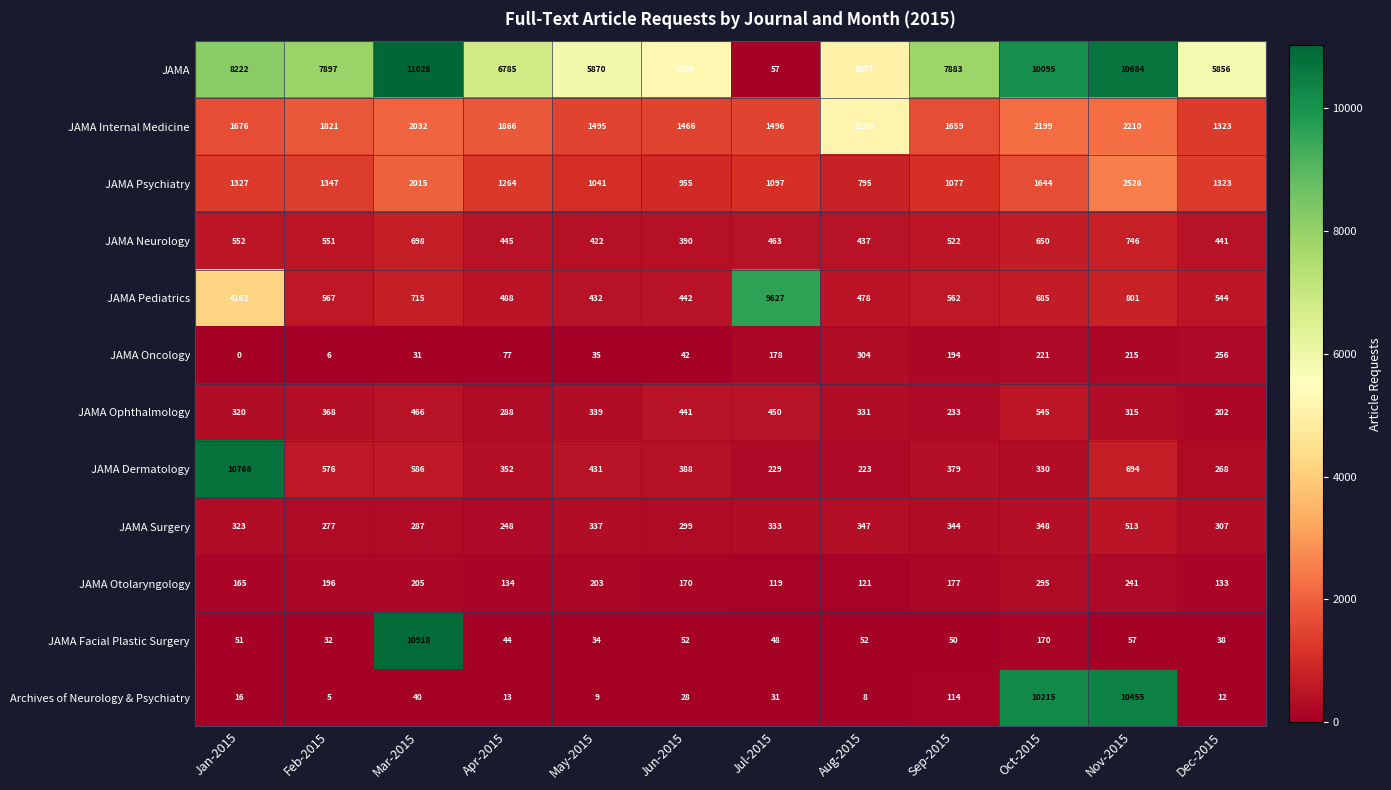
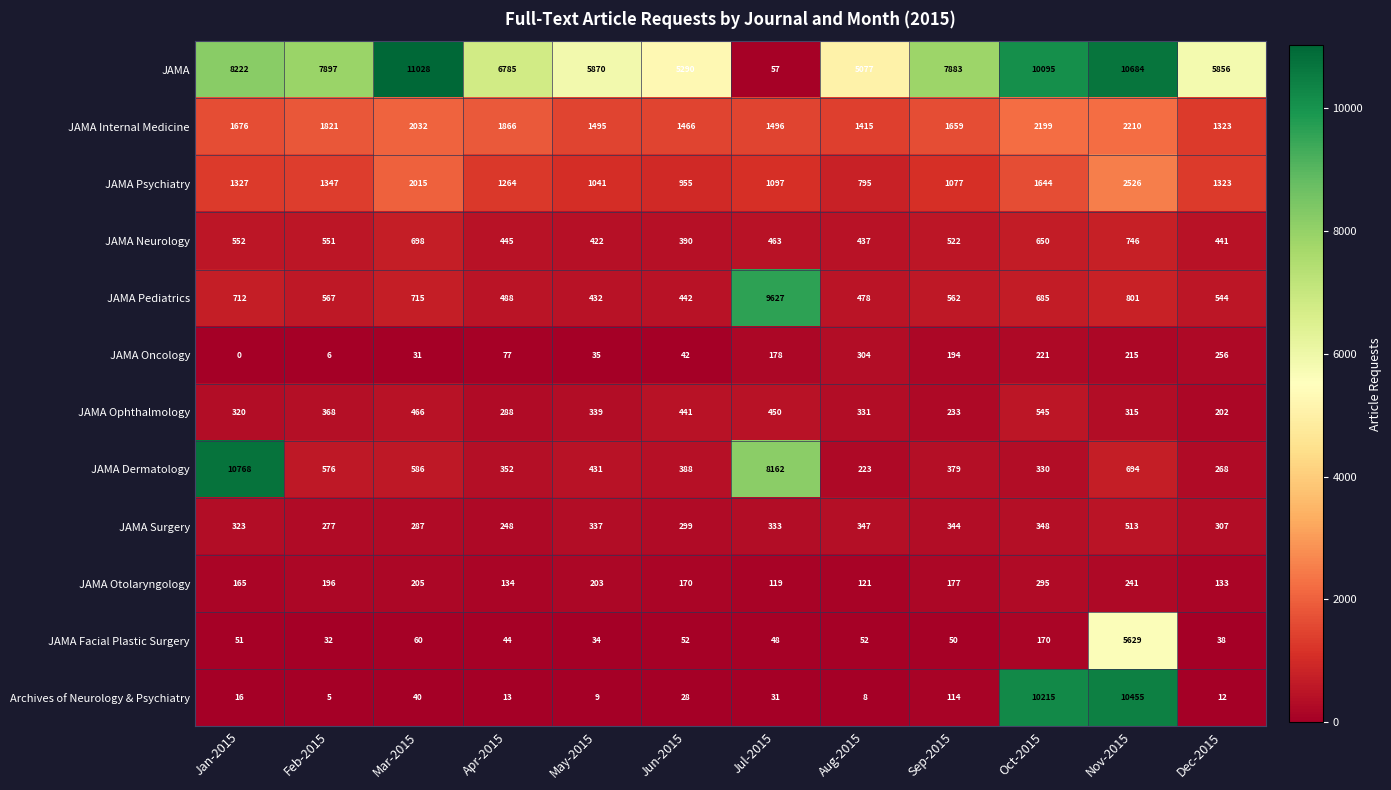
  {
    "JAMA": {
      "Jan-2015": 8222,
      "Feb-2015": 7897,
      "Mar-2015": 11028,
      "Apr-2015": 6785,
      "May-2015": 5870,
      "Jun-2015": 5290,
      "Jul-2015": 57,
      "Aug-2015": 5077,
      "Sep-2015": 7883,
      "Oct-2015": 10095,
      "Nov-2015": 10684,
      "Dec-2015": 5856
    },
    "JAMA Internal Medicine": {
      "Jan-2015": 1676,
      "Feb-2015": 1821,
      "Mar-2015": 2032,
      "Apr-2015": 1866,
      "May-2015": 1495,
      "Jun-2015": 1466,
      "Jul-2015": 1496,
-     "Aug-2015": 5169,
+     "Aug-2015": 1415,
      "Sep-2015": 1659,
      "Oct-2015": 2199,
      "Nov-2015": 2210,
      "Dec-2015": 1323
    },
    "JAMA Psychiatry": {
      "Jan-2015": 1327,
      "Feb-2015": 1347,
      "Mar-2015": 2015,
      "Apr-2015": 1264,
      "May-2015": 1041,
      "Jun-2015": 955,
      "Jul-2015": 1097,
      "Aug-2015": 795,
      "Sep-2015": 1077,
      "Oct-2015": 1644,
      "Nov-2015": 2526,
      "Dec-2015": 1323
    },
    "JAMA Neurology": {
      "Jan-2015": 552,
      "Feb-2015": 551,
      "Mar-2015": 698,
      "Apr-2015": 445,
      "May-2015": 422,
      "Jun-2015": 390,
      "Jul-2015": 463,
      "Aug-2015": 437,
      "Sep-2015": 522,
      "Oct-2015": 650,
      "Nov-2015": 746,
      "Dec-2015": 441
    },
    "JAMA Pediatrics": {
-     "Jan-2015": 4162,
+     "Jan-2015": 712,
      "Feb-2015": 567,
      "Mar-2015": 715,
      "Apr-2015": 488,
      "May-2015": 432,
      "Jun-2015": 442,
      "Jul-2015": 9627,
      "Aug-2015": 478,
      "Sep-2015": 562,
      "Oct-2015": 685,
      "Nov-2015": 801,
      "Dec-2015": 544
    },
    "JAMA Oncology": {
      "Jan-2015": 0,
      "Feb-2015": 6,
      "Mar-2015": 31,
      "Apr-2015": 77,
      "May-2015": 35,
      "Jun-2015": 42,
      "Jul-2015": 178,
      "Aug-2015": 304,
      "Sep-2015": 194,
      "Oct-2015": 221,
      "Nov-2015": 215,
      "Dec-2015": 256
    },
    "JAMA Ophthalmology": {
      "Jan-2015": 320,
      "Feb-2015": 368,
      "Mar-2015": 466,
      "Apr-2015": 288,
      "May-2015": 339,
      "Jun-2015": 441,
      "Jul-2015": 450,
      "Aug-2015": 331,
      "Sep-2015": 233,
      "Oct-2015": 545,
      "Nov-2015": 315,
      "Dec-2015": 202
    },
    "JAMA Dermatology": {
      "Jan-2015": 10768,
      "Feb-2015": 576,
      "Mar-2015": 586,
      "Apr-2015": 352,
      "May-2015": 431,
      "Jun-2015": 388,
-     "Jul-2015": 229,
+     "Jul-2015": 8162,
      "Aug-2015": 223,
      "Sep-2015": 379,
      "Oct-2015": 330,
      "Nov-2015": 694,
      "Dec-2015": 268
    },
    "JAMA Surgery": {
      "Jan-2015": 323,
      "Feb-2015": 277,
      "Mar-2015": 287,
      "Apr-2015": 248,
      "May-2015": 337,
      "Jun-2015": 299,
      "Jul-2015": 333,
      "Aug-2015": 347,
      "Sep-2015": 344,
      "Oct-2015": 348,
      "Nov-2015": 513,
      "Dec-2015": 307
    },
    "JAMA Otolaryngology": {
      "Jan-2015": 165,
      "Feb-2015": 196,
      "Mar-2015": 205,
      "Apr-2015": 134,
      "May-2015": 203,
      "Jun-2015": 170,
      "Jul-2015": 119,
      "Aug-2015": 121,
      "Sep-2015": 177,
      "Oct-2015": 295,
      "Nov-2015": 241,
      "Dec-2015": 133
    },
    "JAMA Facial Plastic Surgery": {
      "Jan-2015": 51,
      "Feb-2015": 32,
-     "Mar-2015": 10918,
+     "Mar-2015": 60,
      "Apr-2015": 44,
      "May-2015": 34,
      "Jun-2015": 52,
      "Jul-2015": 48,
      "Aug-2015": 52,
      "Sep-2015": 50,
      "Oct-2015": 170,
-     "Nov-2015": 57,
+     "Nov-2015": 5629,
      "Dec-2015": 38
    },
    "Archives of Neurology & Psychiatry": {
      "Jan-2015": 16,
      "Feb-2015": 5,
      "Mar-2015": 40,
      "Apr-2015": 13,
      "May-2015": 9,
      "Jun-2015": 28,
      "Jul-2015": 31,
      "Aug-2015": 8,
      "Sep-2015": 114,
      "Oct-2015": 10215,
      "Nov-2015": 10455,
      "Dec-2015": 12
    }
  }
